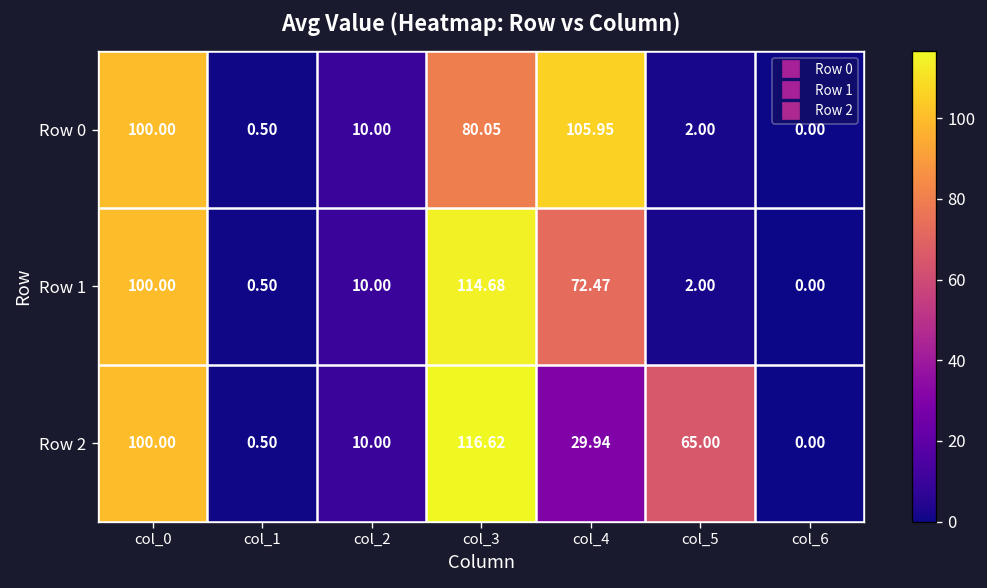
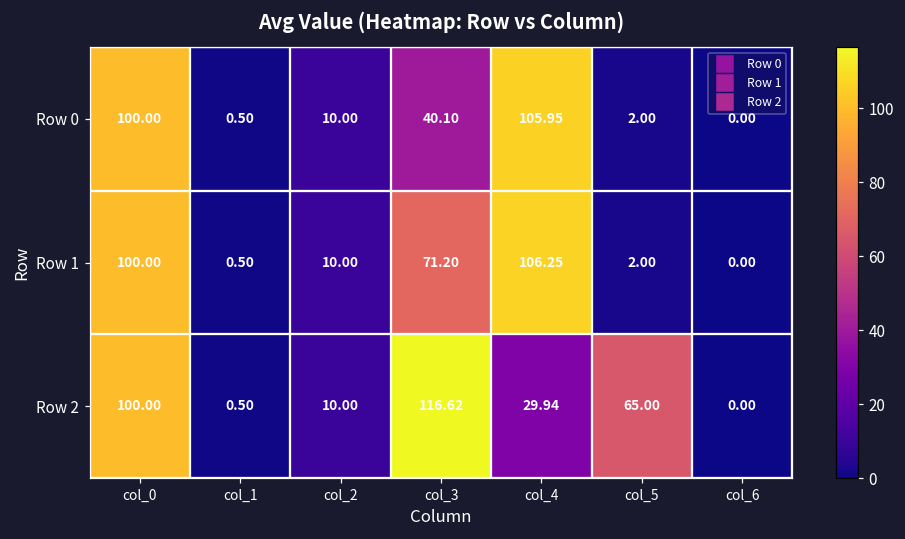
  {
    "Row 0": {
      "col_0": 100.00,
      "col_1": 0.50,
      "col_2": 10.00,
-     "col_3": 80.05,
+     "col_3": 40.10,
      "col_4": 105.95,
      "col_5": 2.00,
      "col_6": 0.00
    },
    "Row 1": {
      "col_0": 100.00,
      "col_1": 0.50,
      "col_2": 10.00,
-     "col_3": 114.68,
-     "col_4": 72.47,
+     "col_3": 71.20,
+     "col_4": 106.25,
      "col_5": 2.00,
      "col_6": 0.00
    },
    "Row 2": {
      "col_0": 100.00,
      "col_1": 0.50,
      "col_2": 10.00,
      "col_3": 116.62,
      "col_4": 29.94,
      "col_5": 65.00,
      "col_6": 0.00
    }
  }
